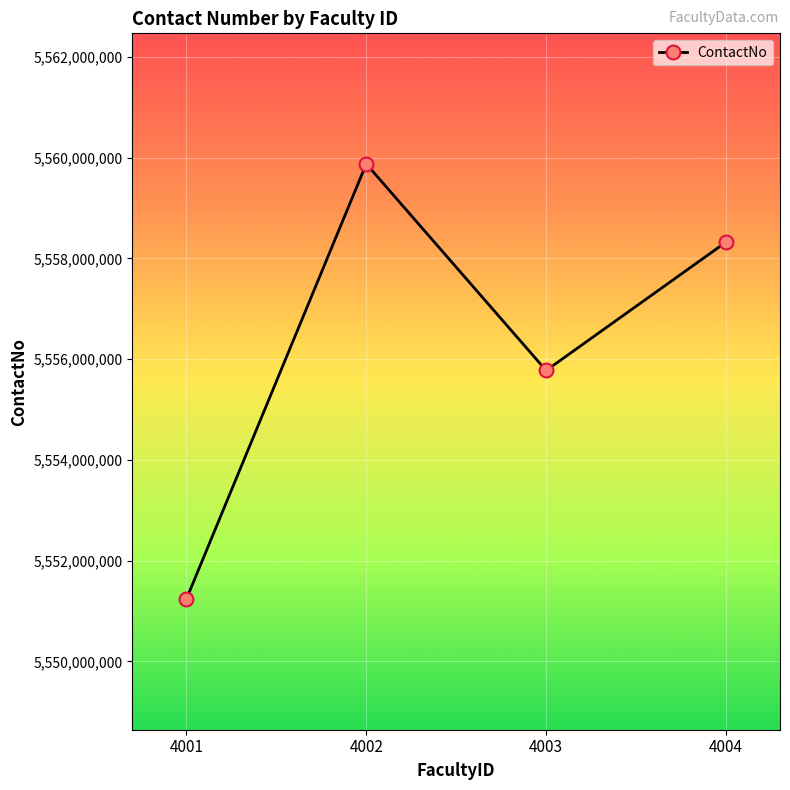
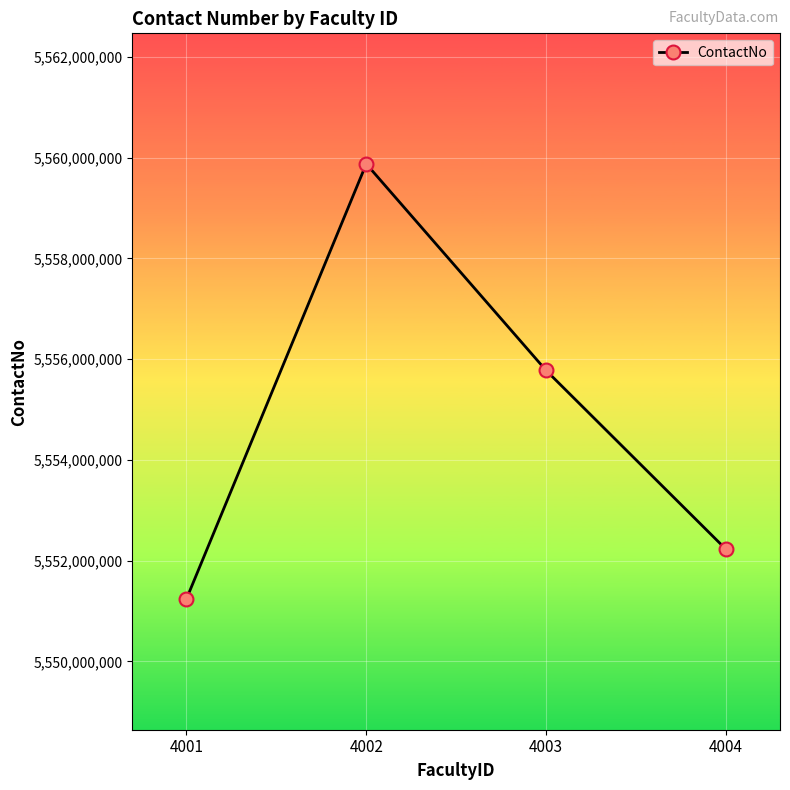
  {
    "4001": "5,551,200,000",
    "4002": "5,559,900,000",
    "4003": "5,555,800,000",
-   "4004": "5,558,300,000"
+   "4004": "5,552,200,000"
  }
